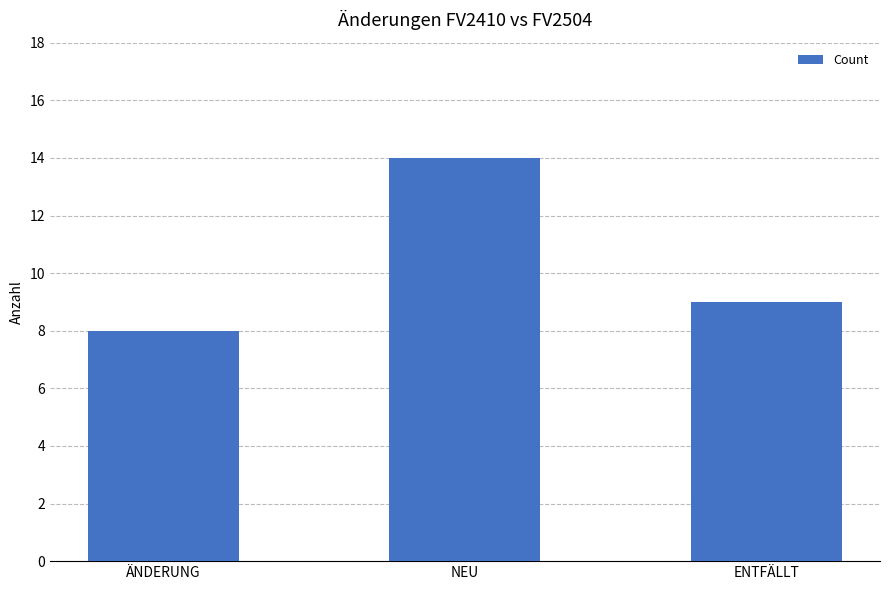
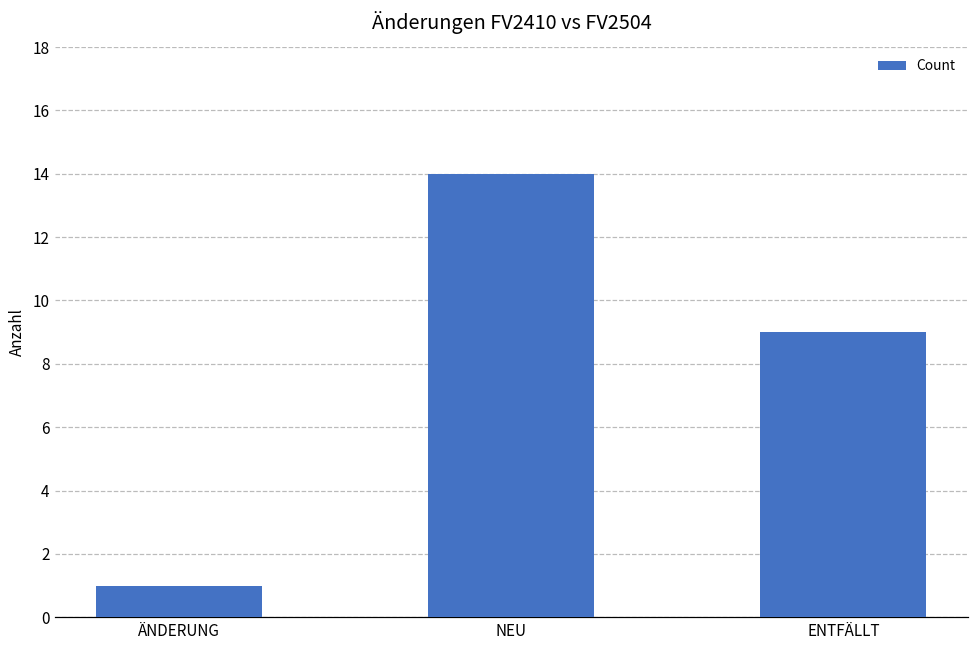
  {
-   "ÄNDERUNG": 8,
+   "ÄNDERUNG": 1,
    "NEU": 14,
    "ENTFÄLLT": 9
  }
